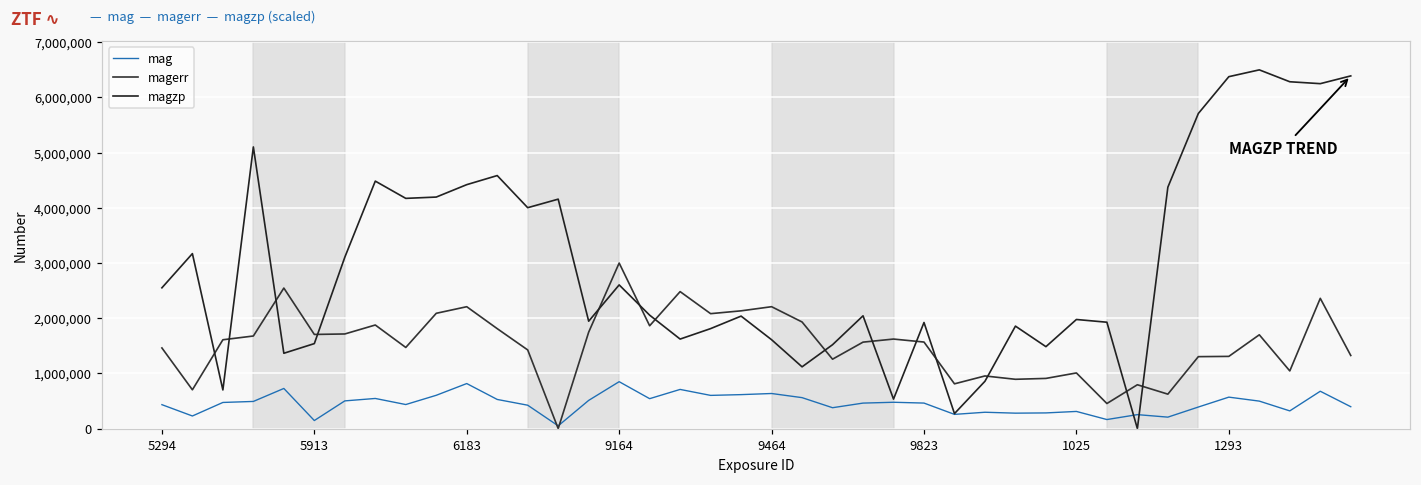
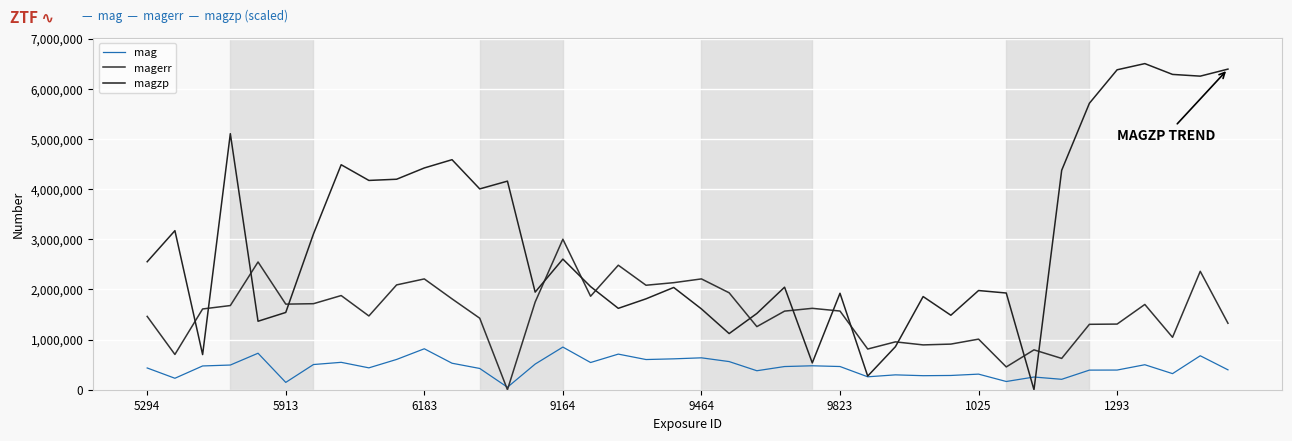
  {
    "mag": {
      "5294": "400,000",
      "5913": "100,000",
      "6183": "800,000",
      "9164": "900,000",
      "9464": "600,000",
      "9823": "500,000",
      "1025": "300,000",
-     "1293": "600,000"
+     "1293": "400,000"
    }
  }
